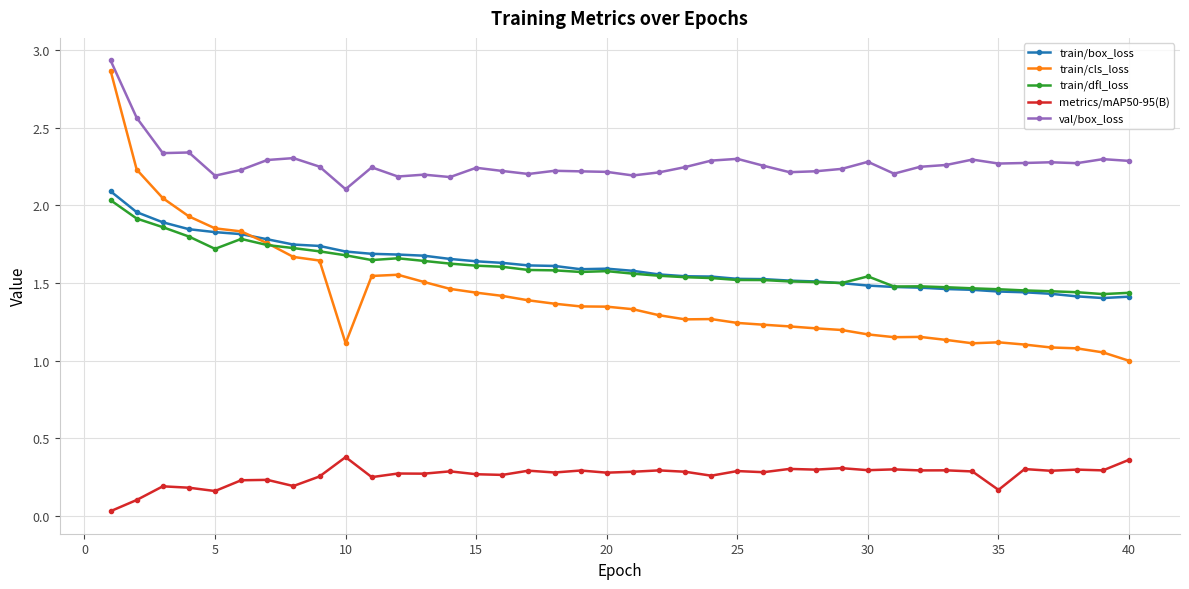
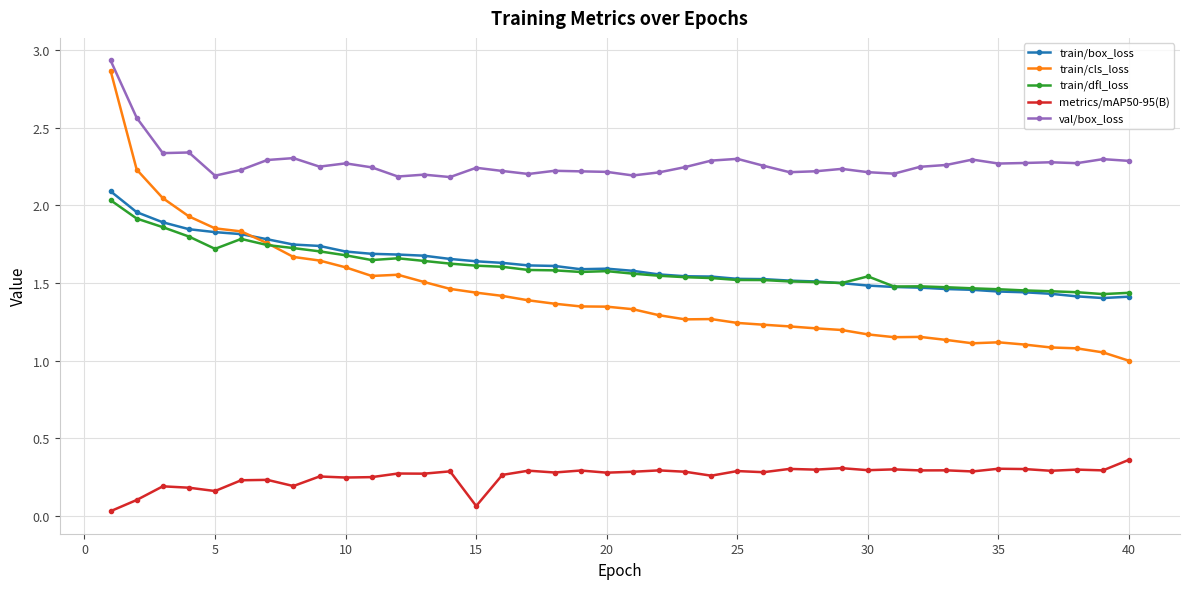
  {
    "train/box_loss": {
      "5": 1.83,
      "10": 1.70,
      "15": 1.64,
      "30": 1.48,
      "40": 1.41
    },
    "train/cls_loss": {
      "5": 1.85,
-     "10": 1.11,
+     "10": 1.60,
      "15": 1.44,
      "20": 1.35,
      "25": 1.24,
      "30": 1.17,
      "35": 1.12,
      "40": 1.00
    },
    "train/dfl_loss": {
      "5": 1.72,
      "10": 1.68,
      "15": 1.61,
      "30": 1.54,
      "40": 1.44
    },
    "metrics/mAP50-95(B)": {
      "5": 0.16,
-     "10": 0.38,
-     "15": 0.27,
+     "10": 0.25,
+     "15": 0.06,
      "20": 0.28,
      "25": 0.29,
      "30": 0.30,
-     "35": 0.17,
+     "35": 0.30,
      "40": 0.36
    },
    "val/box_loss": {
      "5": 2.19,
-     "10": 2.10,
+     "10": 2.27,
      "15": 2.24,
      "20": 2.22,
      "25": 2.30,
-     "30": 2.28,
+     "30": 2.21,
      "35": 2.27,
      "40": 2.29
    }
  }
